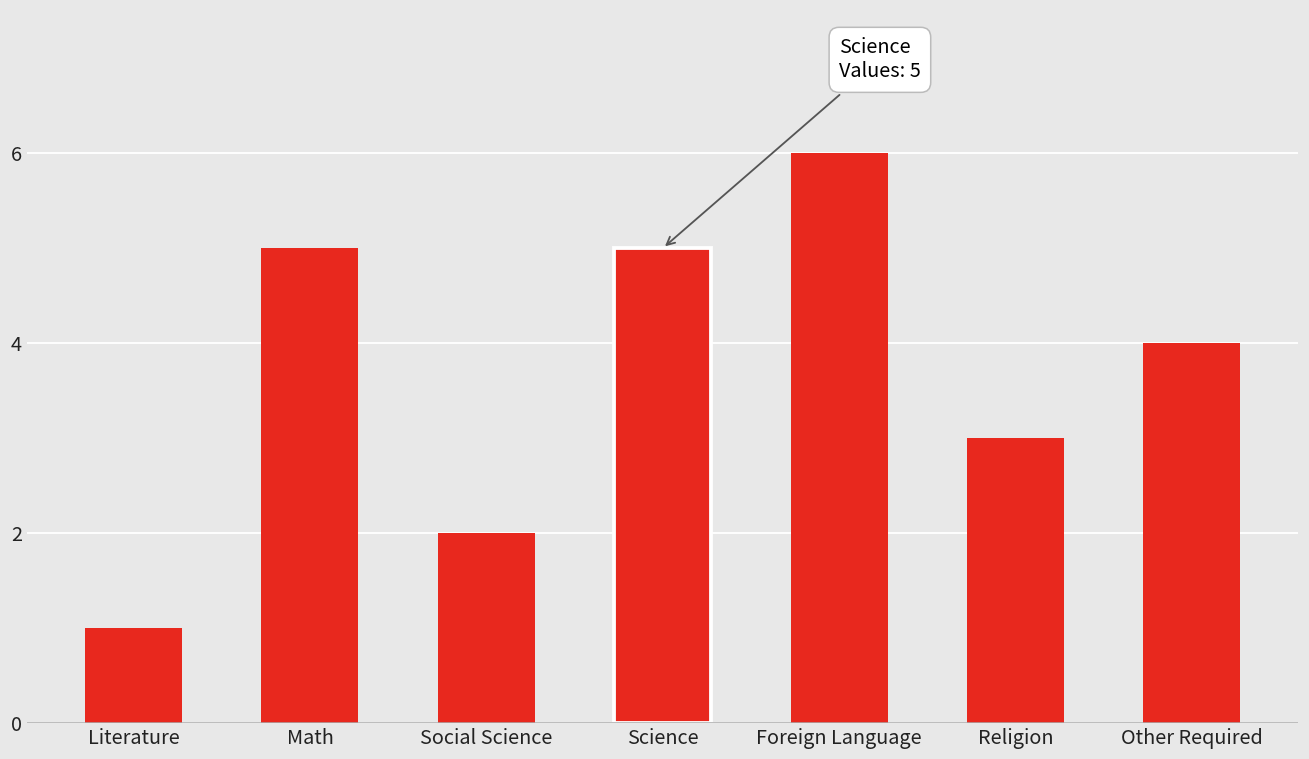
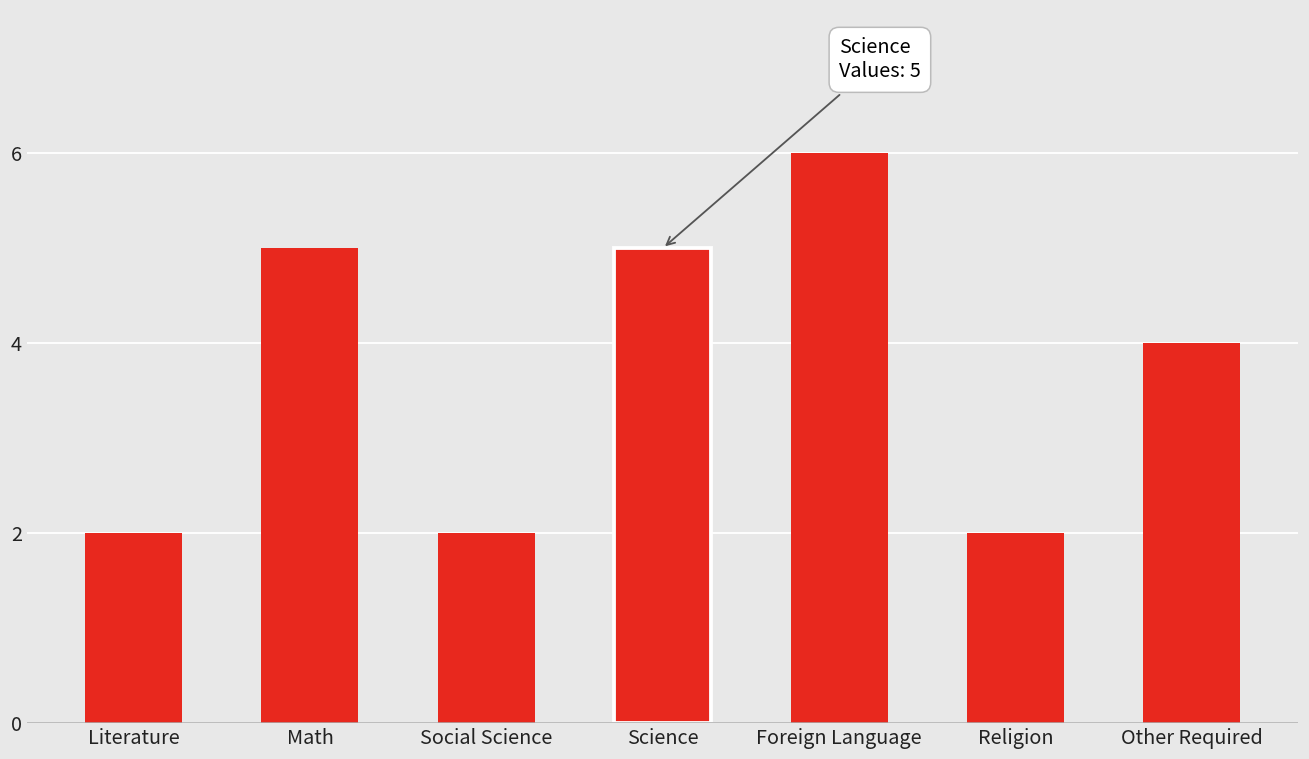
  {
-   "Literature": 1,
+   "Literature": 2,
    "Math": 5,
    "Social Science": 2,
    "Science": 5,
-   "Religion": 3,
+   "Religion": 2,
    "Other Required": 4
  }
